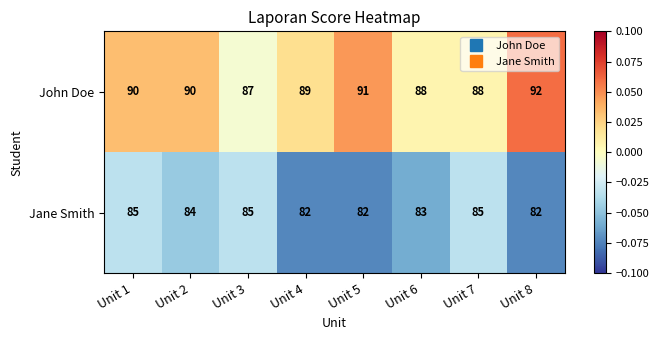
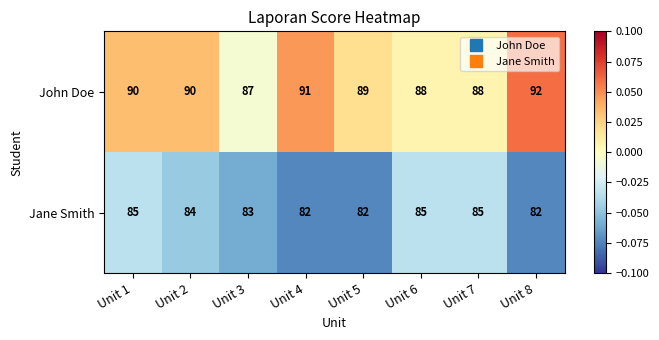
  {
    "John Doe": {
      "Unit 1": 90,
      "Unit 2": 90,
      "Unit 3": 87,
-     "Unit 4": 89,
-     "Unit 5": 91,
+     "Unit 4": 91,
+     "Unit 5": 89,
      "Unit 6": 88,
      "Unit 7": 88,
      "Unit 8": 92
    },
    "Jane Smith": {
      "Unit 1": 85,
      "Unit 2": 84,
-     "Unit 3": 85,
+     "Unit 3": 83,
      "Unit 4": 82,
      "Unit 5": 82,
-     "Unit 6": 83,
+     "Unit 6": 85,
      "Unit 7": 85,
      "Unit 8": 82
    }
  }
